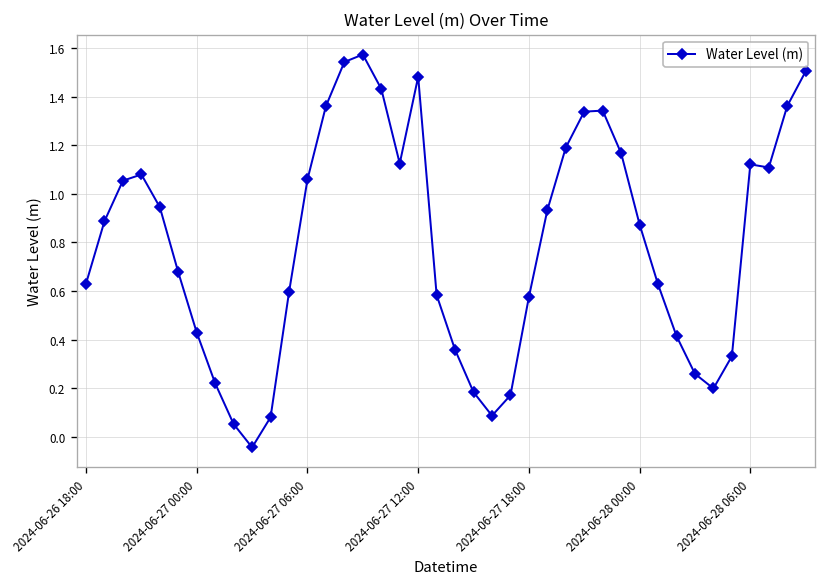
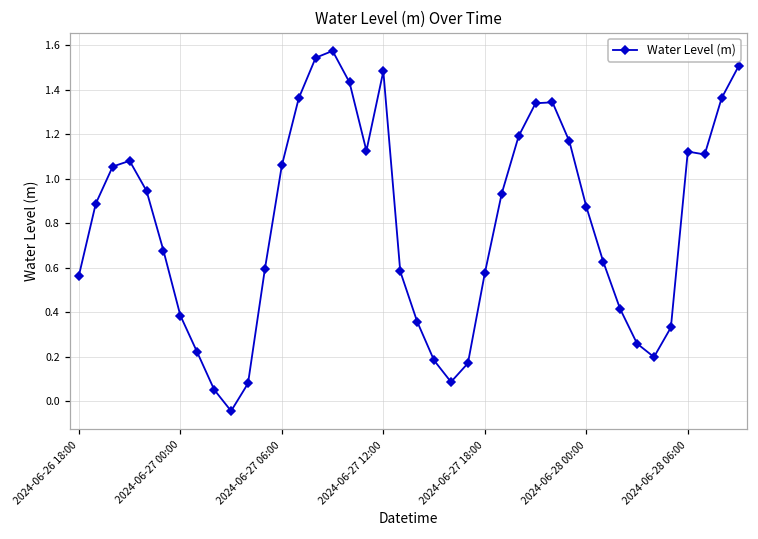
  {
-   "2024-06-26 18:00": 0.63,
-   "2024-06-27 00:00": 0.43,
+   "2024-06-26 18:00": 0.56,
+   "2024-06-27 00:00": 0.39,
    "2024-06-27 06:00": 1.06,
    "2024-06-27 12:00": 1.48,
    "2024-06-27 18:00": 0.58,
    "2024-06-28 00:00": 0.87,
    "2024-06-28 06:00": 1.12
  }
